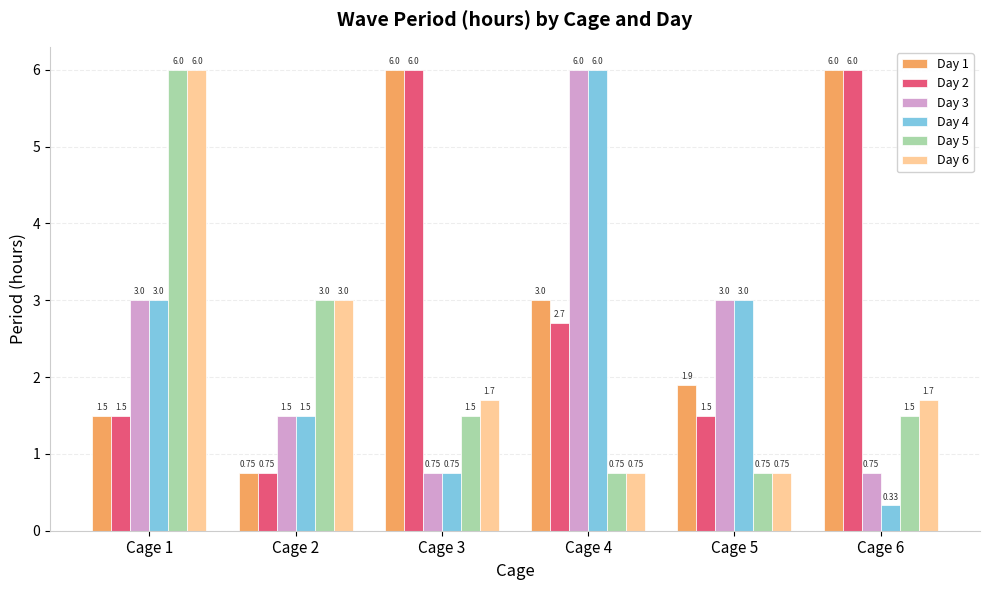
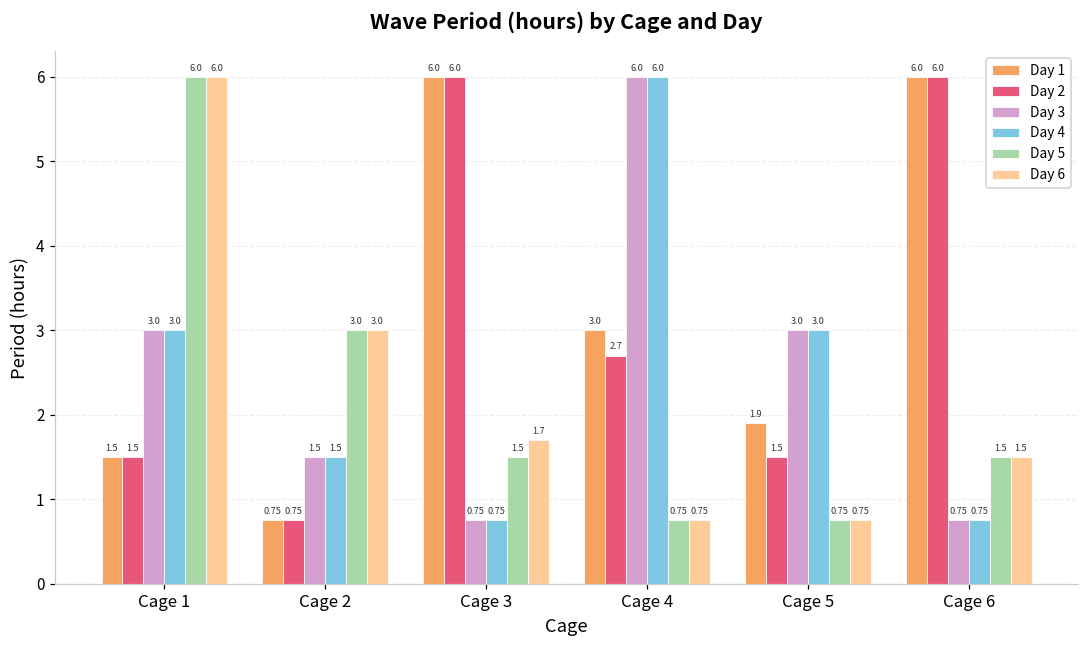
  {
    "Day 1": {
      "Cage 1": 1.5,
      "Cage 2": 0.75,
      "Cage 3": 6.0,
      "Cage 4": 3.0,
      "Cage 5": 1.9,
      "Cage 6": 6.0
    },
    "Day 2": {
      "Cage 1": 1.5,
      "Cage 2": 0.75,
      "Cage 3": 6.0,
      "Cage 4": 2.7,
      "Cage 5": 1.5,
      "Cage 6": 6.0
    },
    "Day 3": {
      "Cage 1": 3.0,
      "Cage 2": 1.5,
      "Cage 3": 0.75,
      "Cage 4": 6.0,
      "Cage 5": 3.0,
      "Cage 6": 0.75
    },
    "Day 4": {
      "Cage 1": 3.0,
      "Cage 2": 1.5,
      "Cage 3": 0.75,
      "Cage 4": 6.0,
      "Cage 5": 3.0,
-     "Cage 6": 0.33
+     "Cage 6": 0.75
    },
    "Day 5": {
      "Cage 1": 6.0,
      "Cage 2": 3.0,
      "Cage 3": 1.5,
      "Cage 4": 0.75,
      "Cage 5": 0.75,
      "Cage 6": 1.5
    },
    "Day 6": {
      "Cage 1": 6.0,
      "Cage 2": 3.0,
      "Cage 3": 1.7,
      "Cage 4": 0.75,
      "Cage 5": 0.75,
-     "Cage 6": 1.7
+     "Cage 6": 1.5
    }
  }
